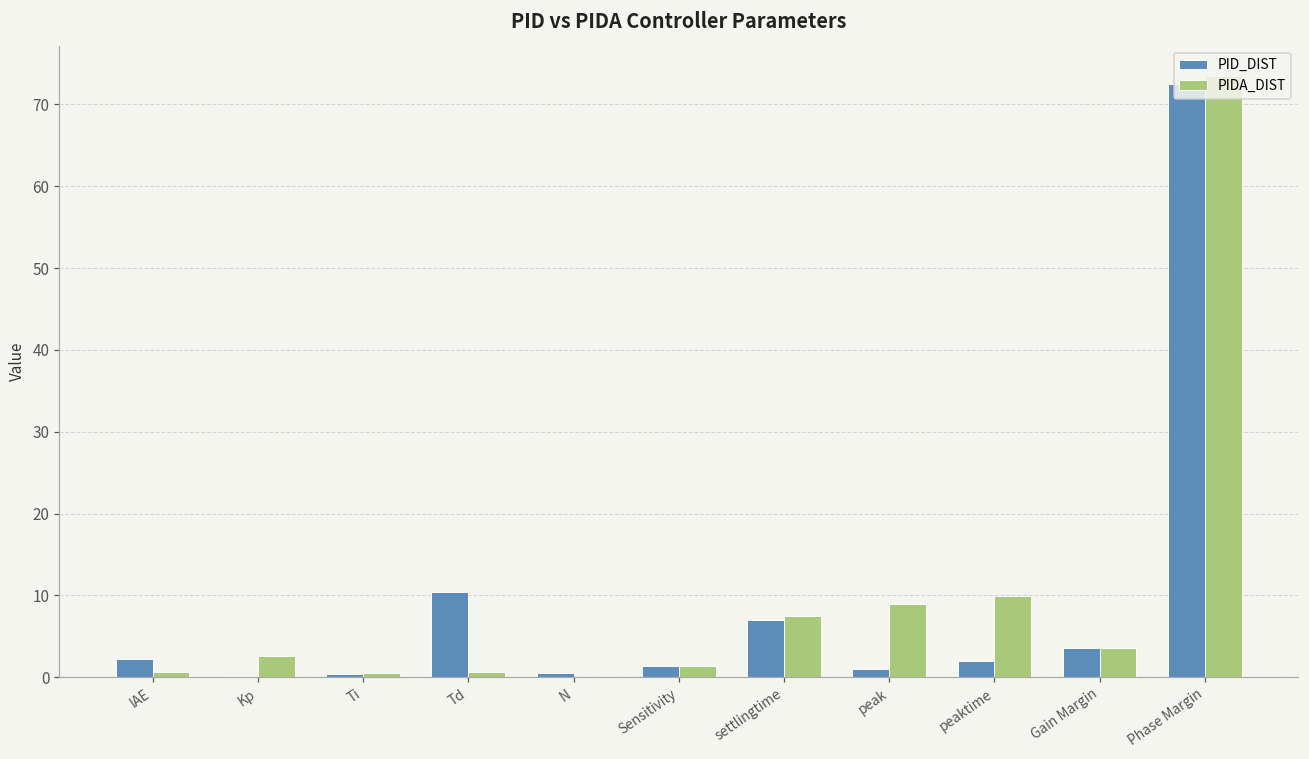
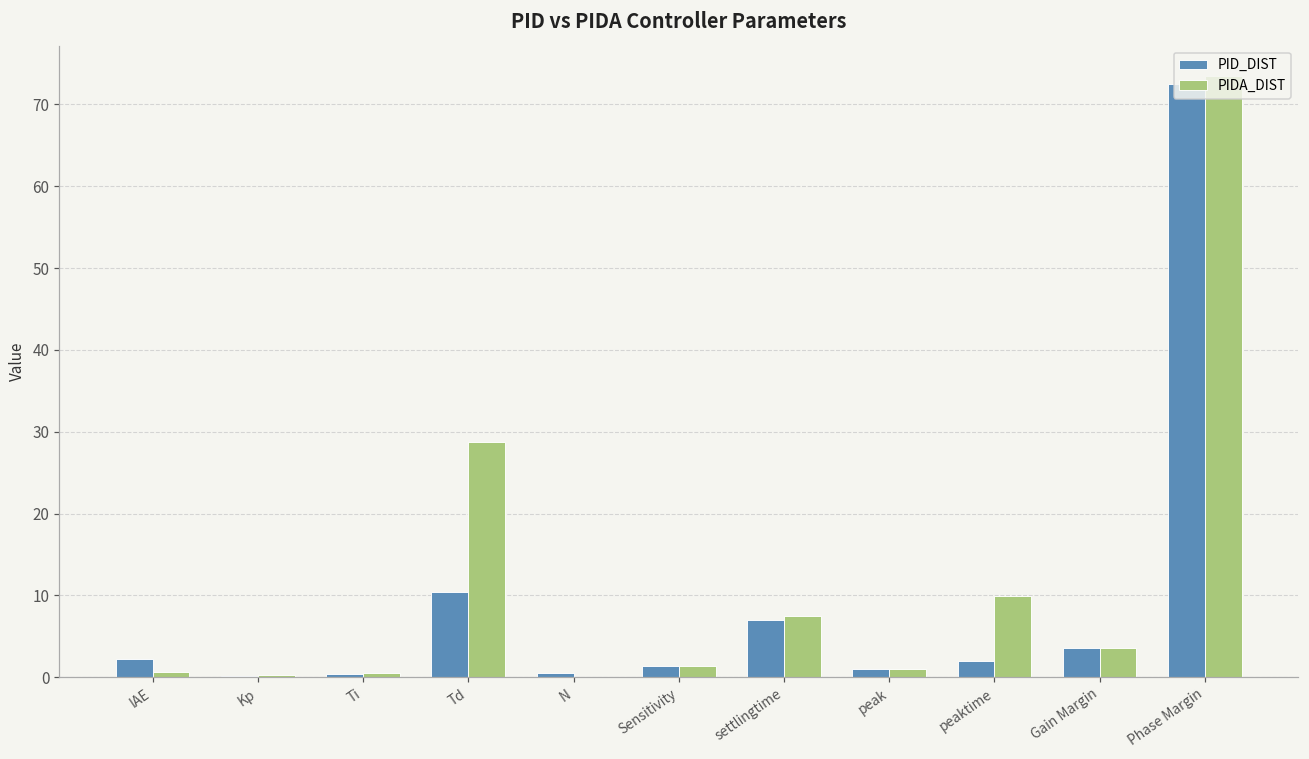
  {
    "PID_DIST": {
      "IAE": 2,
      "Ti": 0,
      "Td": 10,
      "N": 1,
      "Sensitivity": 1,
      "settlingtime": 7,
      "peak": 1,
      "peaktime": 2,
      "Gain Margin": 4
    },
    "PIDA_DIST": {
      "IAE": 1,
-     "Kp": 3,
+     "Kp": 0,
      "Ti": 0,
-     "Td": 1,
+     "Td": 29,
      "Sensitivity": 1,
      "settlingtime": 8,
-     "peak": 9,
+     "peak": 1,
      "peaktime": 10,
      "Gain Margin": 4
    }
  }
